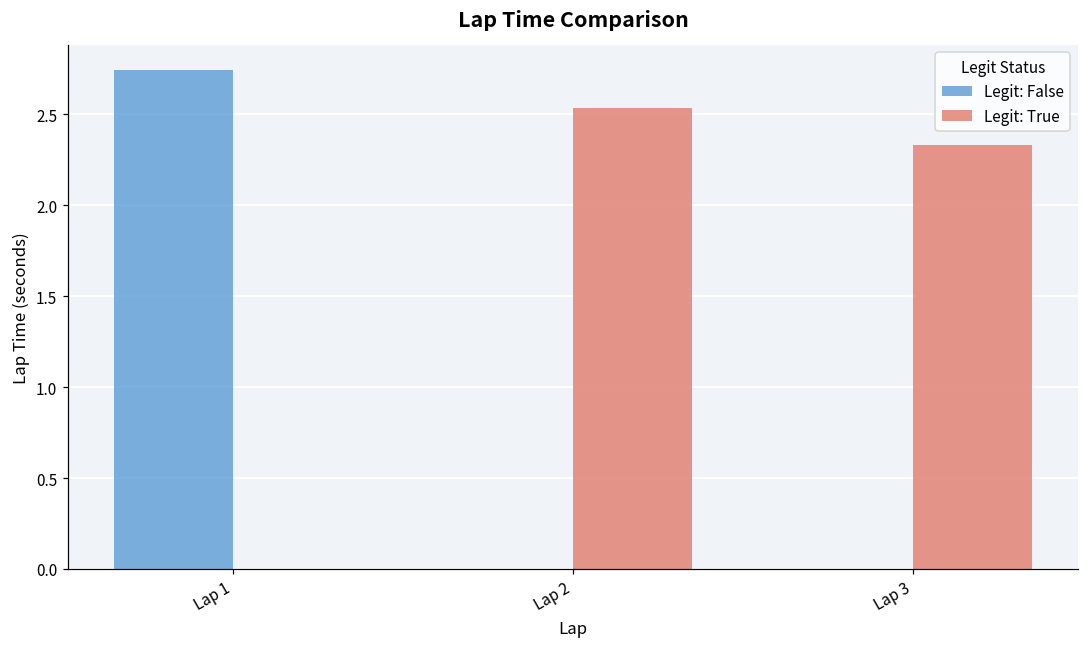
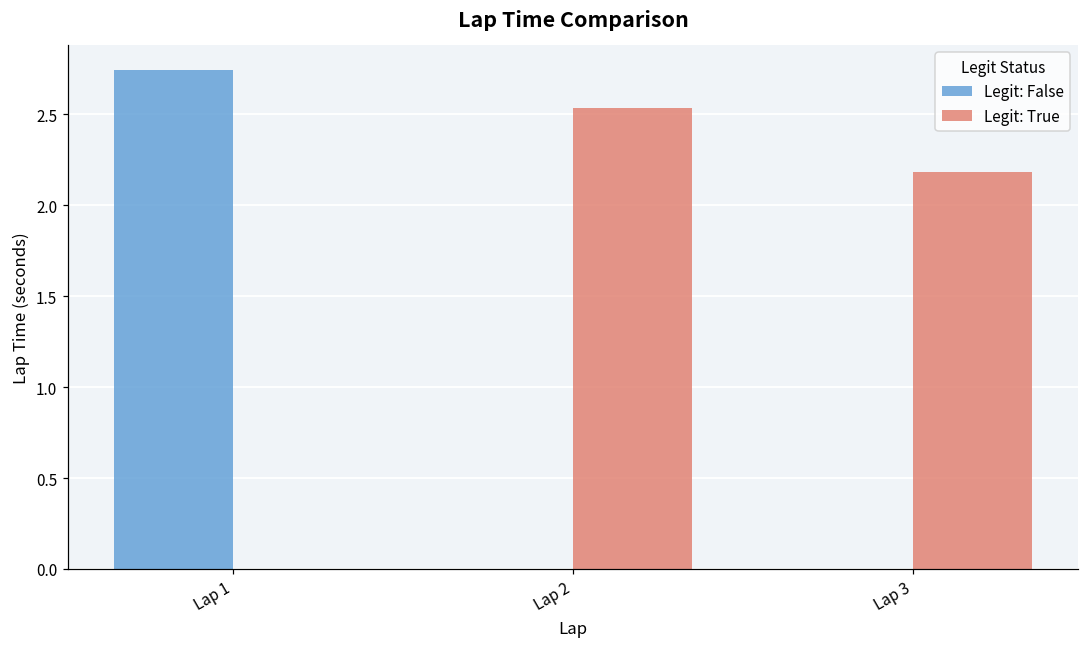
  {
    "Legit: False": {
      "Lap 1": 2.74,
      "Lap 2": 0.00,
      "Lap 3": 0.00
    },
    "Legit: True": {
      "Lap 1": 0.00,
      "Lap 2": 2.54,
-     "Lap 3": 2.33
+     "Lap 3": 2.18
    }
  }
